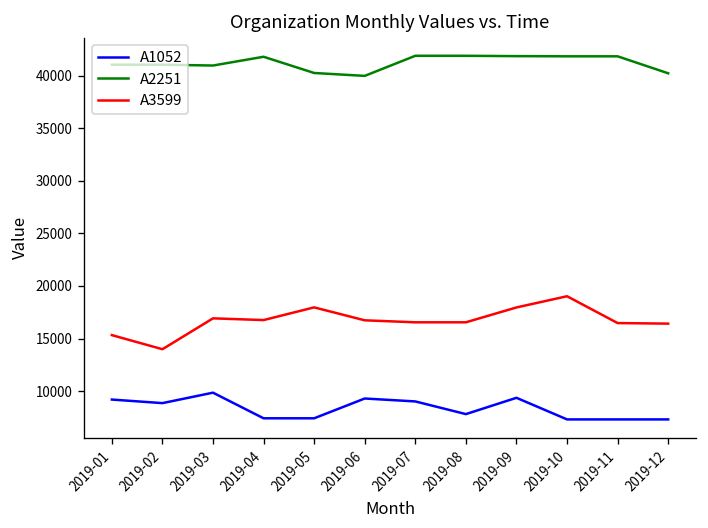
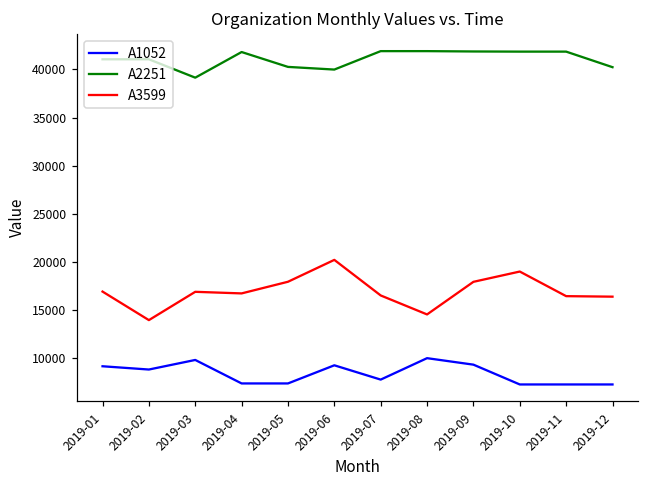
  {
    "A1052": {
      "2019-01": 9000,
      "2019-02": 9000,
      "2019-03": 10000,
      "2019-04": 7000,
      "2019-05": 7000,
      "2019-06": 9000,
-     "2019-07": 9000,
-     "2019-08": 8000,
+     "2019-07": 8000,
+     "2019-08": 10000,
      "2019-09": 9000,
      "2019-10": 7000,
      "2019-11": 7000,
      "2019-12": 7000
    },
    "A2251": {
-     "2019-03": 41000,
+     "2019-03": 39000,
      "2019-04": 42000,
      "2019-05": 40000,
      "2019-06": 40000,
      "2019-07": 42000,
      "2019-08": 42000,
      "2019-09": 42000,
      "2019-10": 42000,
      "2019-11": 42000,
      "2019-12": 40000
    },
    "A3599": {
-     "2019-01": 15000,
+     "2019-01": 17000,
      "2019-02": 14000,
      "2019-03": 17000,
      "2019-04": 17000,
      "2019-05": 18000,
-     "2019-06": 17000,
+     "2019-06": 20000,
      "2019-07": 17000,
-     "2019-08": 17000,
+     "2019-08": 15000,
      "2019-09": 18000,
      "2019-10": 19000,
      "2019-11": 16000,
      "2019-12": 16000
    }
  }
